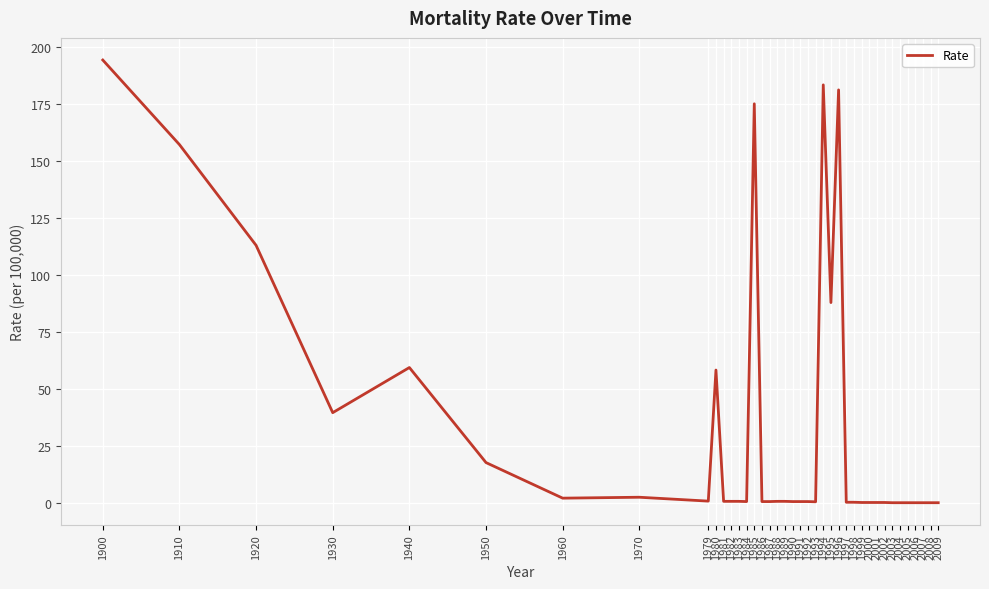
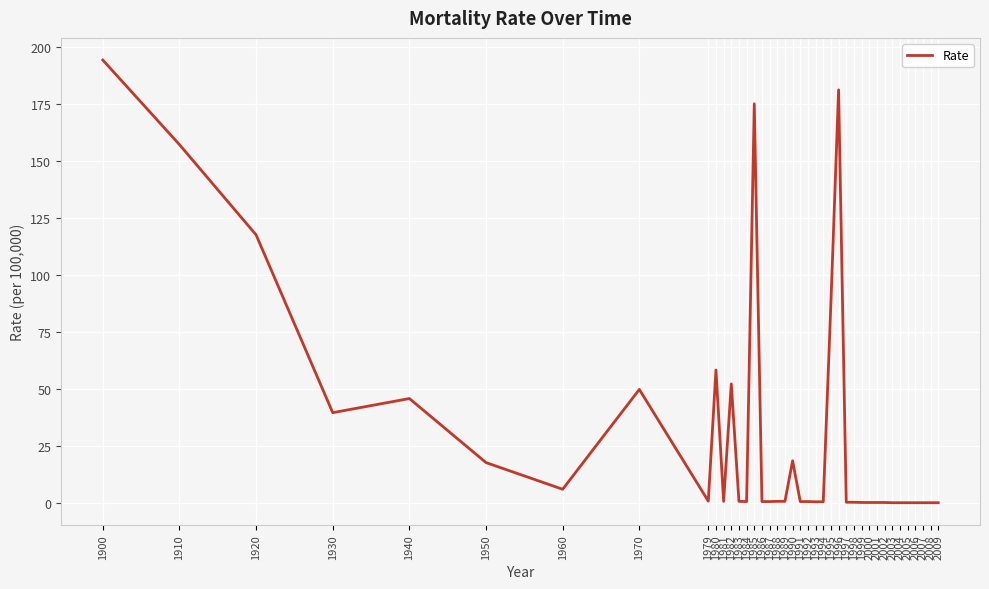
  {
    "1900": 194,
    "1910": 157,
-   "1920": 113,
+   "1920": 118,
    "1930": 40,
-   "1940": 60,
+   "1940": 46,
    "1950": 18,
-   "1960": 2,
-   "1970": 3,
+   "1960": 6,
+   "1970": 50,
    "1979": 1,
    "1980": 58,
    "1981": 1,
-   "1982": 1,
+   "1982": 52,
    "1983": 1,
    "1984": 1,
    "1985": 175,
    "1986": 1,
    "1987": 1,
    "1988": 1,
    "1989": 1,
-   "1990": 1,
+   "1990": 19,
    "1991": 1,
    "1992": 1,
    "1993": 1,
-   "1994": 184,
+   "1994": 1,
    "1995": 88,
    "1996": 181,
    "1997": 0,
    "1998": 0,
    "1999": 0,
    "2000": 0,
    "2001": 0,
    "2002": 0,
    "2003": 0,
    "2004": 0,
    "2005": 0,
    "2006": 0,
    "2007": 0,
    "2008": 0,
    "2009": 0
  }
